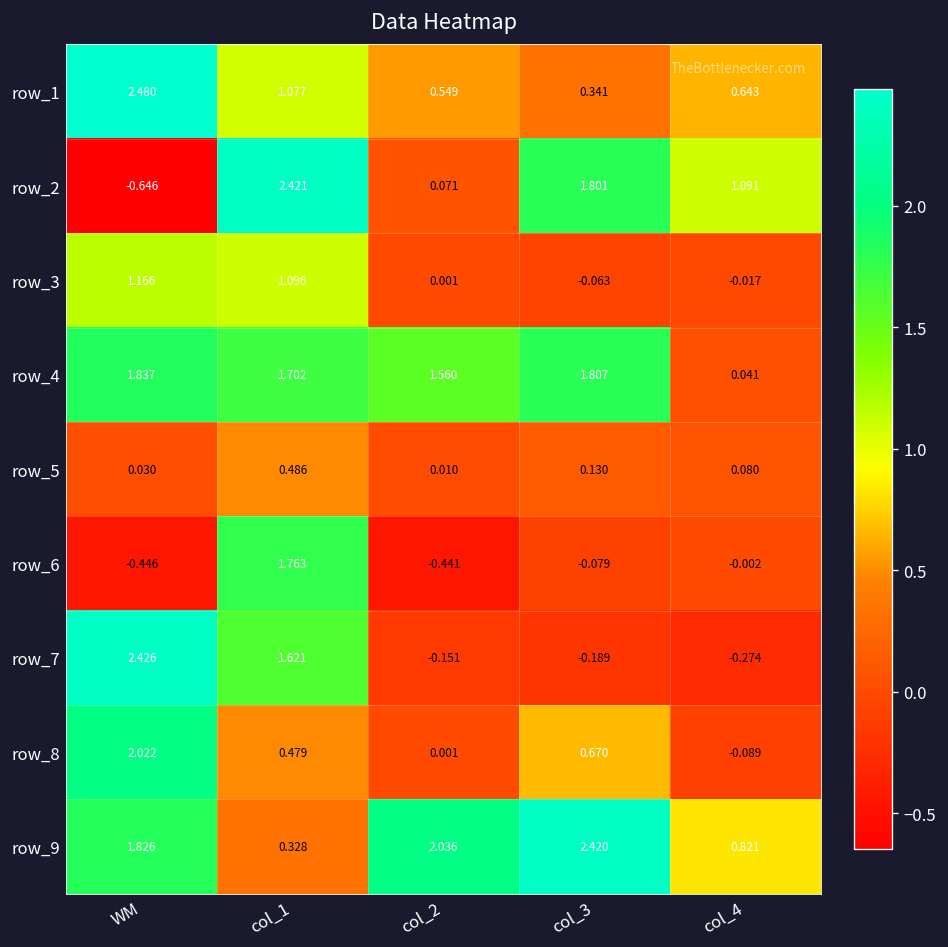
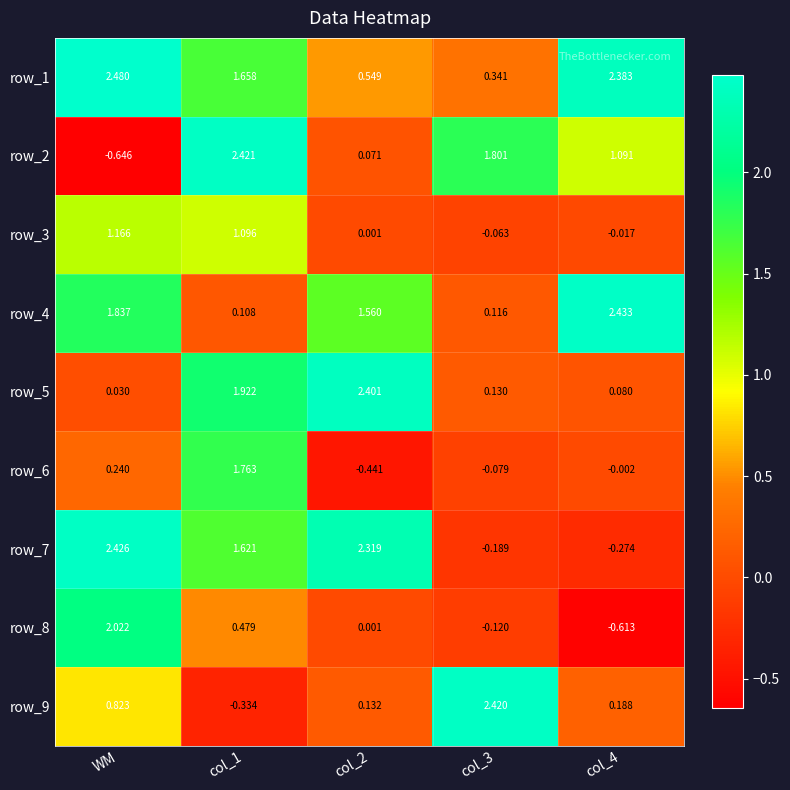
  {
    "row_1": {
      "WM": 2.480,
-     "col_1": 1.077,
+     "col_1": 1.658,
      "col_2": 0.549,
      "col_3": 0.341,
-     "col_4": 0.643
+     "col_4": 2.383
    },
    "row_2": {
      "WM": -0.646,
      "col_1": 2.421,
      "col_2": 0.071,
      "col_3": 1.801,
      "col_4": 1.091
    },
    "row_3": {
      "WM": 1.166,
      "col_1": 1.096,
      "col_2": 0.001,
      "col_3": -0.063,
      "col_4": -0.017
    },
    "row_4": {
      "WM": 1.837,
-     "col_1": 1.702,
+     "col_1": 0.108,
      "col_2": 1.560,
-     "col_3": 1.807,
-     "col_4": 0.041
+     "col_3": 0.116,
+     "col_4": 2.433
    },
    "row_5": {
      "WM": 0.030,
-     "col_1": 0.486,
-     "col_2": 0.010,
+     "col_1": 1.922,
+     "col_2": 2.401,
      "col_3": 0.130,
      "col_4": 0.080
    },
    "row_6": {
-     "WM": -0.446,
+     "WM": 0.240,
      "col_1": 1.763,
      "col_2": -0.441,
      "col_3": -0.079,
      "col_4": -0.002
    },
    "row_7": {
      "WM": 2.426,
      "col_1": 1.621,
-     "col_2": -0.151,
+     "col_2": 2.319,
      "col_3": -0.189,
      "col_4": -0.274
    },
    "row_8": {
      "WM": 2.022,
      "col_1": 0.479,
      "col_2": 0.001,
-     "col_3": 0.670,
-     "col_4": -0.089
+     "col_3": -0.120,
+     "col_4": -0.613
    },
    "row_9": {
-     "WM": 1.826,
-     "col_1": 0.328,
-     "col_2": 2.036,
+     "WM": 0.823,
+     "col_1": -0.334,
+     "col_2": 0.132,
      "col_3": 2.420,
-     "col_4": 0.821
+     "col_4": 0.188
    }
  }
